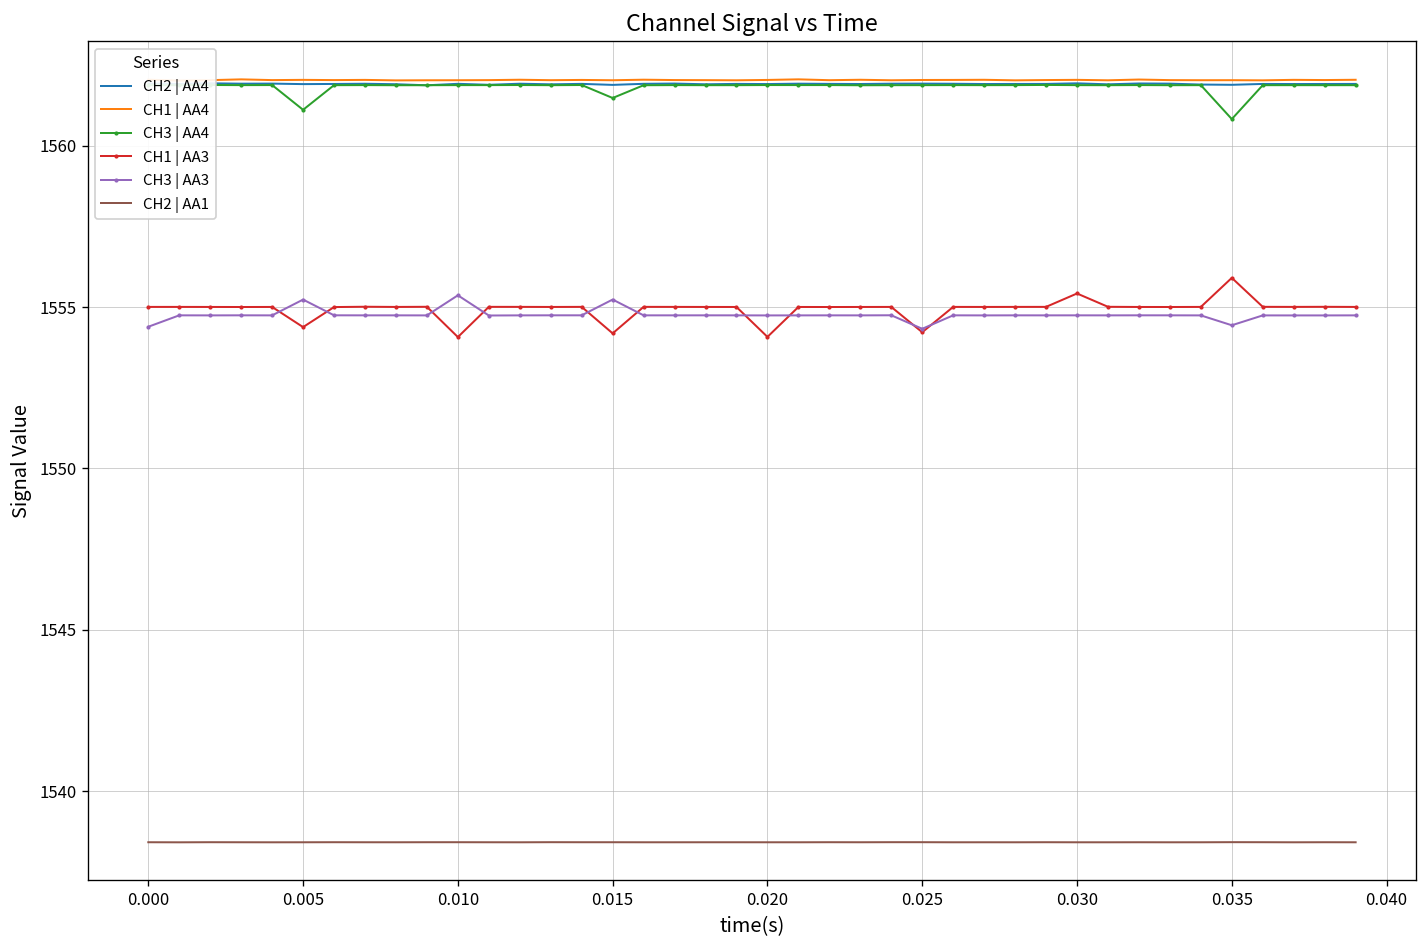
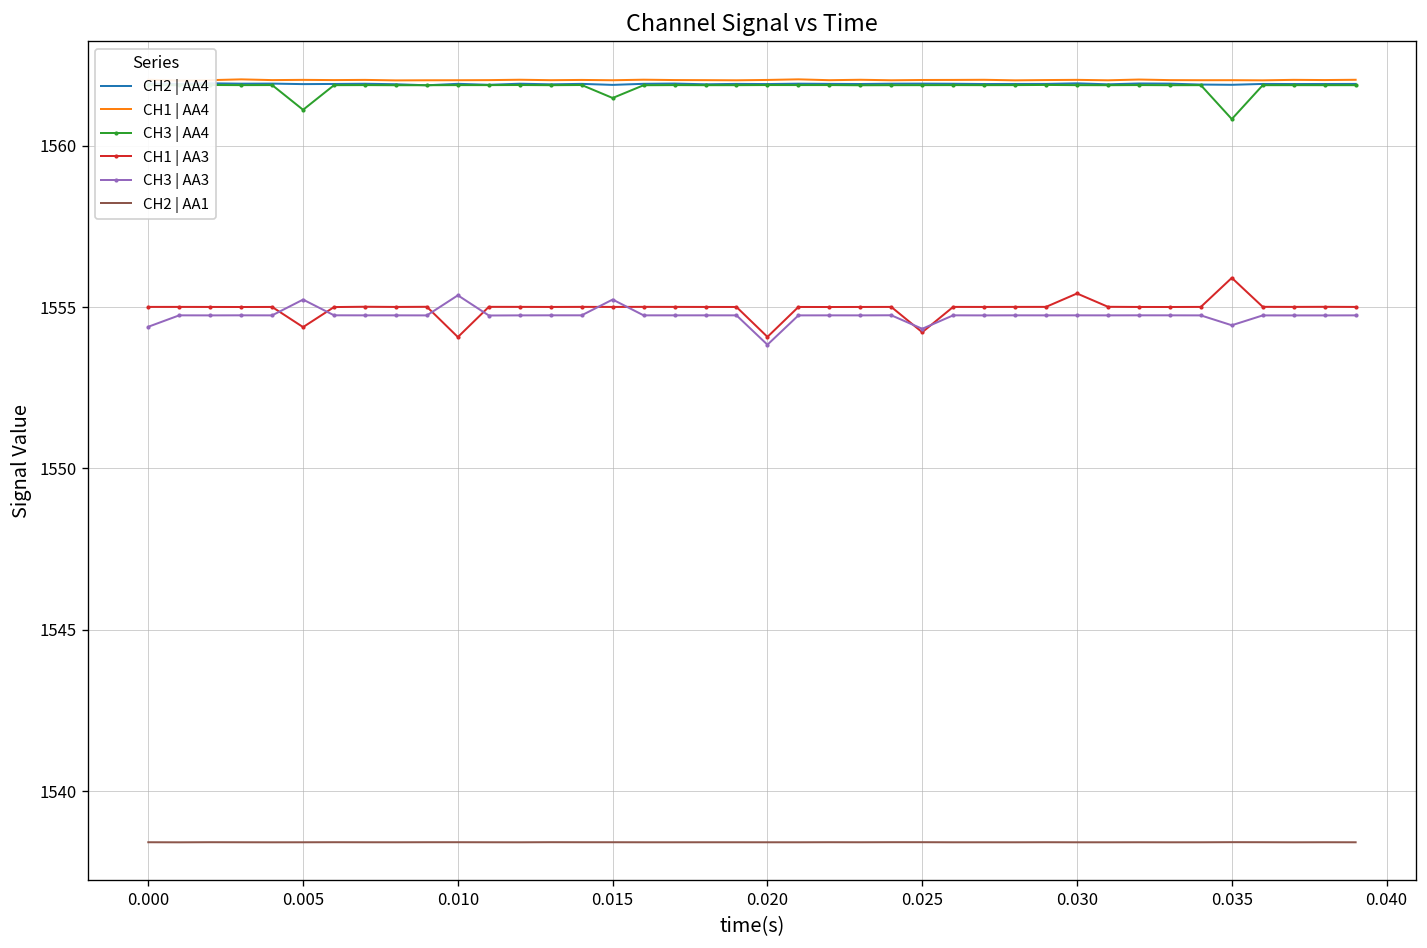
  {
    "CH2 | AA4": {
      "0.005": 1561.9,
      "0.015": 1561.9,
      "0.035": 1561.9
    },
    "CH1 | AA4": {
      "0.005": 1562.0,
      "0.010": 1562.0,
      "0.015": 1562.0,
      "0.020": 1562.0,
      "0.025": 1562.0,
      "0.030": 1562.0,
      "0.035": 1562.0
    },
    "CH3 | AA4": {
      "0.005": 1561.1,
      "0.015": 1561.5,
      "0.035": 1560.8
    },
    "CH1 | AA3": {
      "0.000": 1555.0,
      "0.005": 1554.4,
      "0.010": 1554.1,
-     "0.015": 1554.2,
+     "0.015": 1555.0,
      "0.020": 1554.1,
      "0.025": 1554.2,
      "0.030": 1555.4,
      "0.035": 1555.9
    },
    "CH3 | AA3": {
      "0.000": 1554.4,
      "0.005": 1555.2,
      "0.010": 1555.4,
      "0.015": 1555.2,
-     "0.020": 1554.7,
+     "0.020": 1553.8,
      "0.025": 1554.3,
      "0.030": 1554.7,
      "0.035": 1554.4
    },
    "CH2 | AA1": {
      "0.000": 1538.4,
      "0.005": 1538.4,
      "0.010": 1538.4,
      "0.015": 1538.4,
      "0.020": 1538.4,
      "0.025": 1538.4,
      "0.030": 1538.4,
      "0.035": 1538.4
    }
  }
